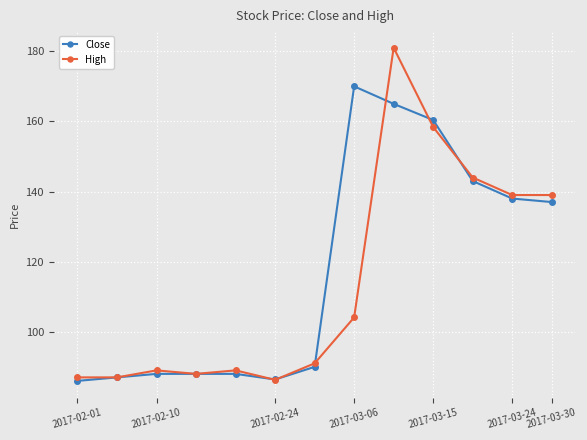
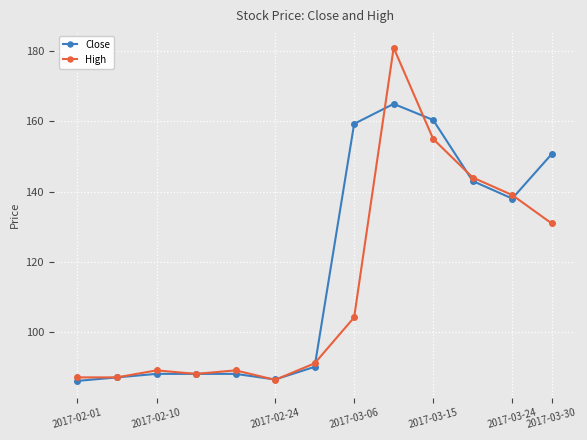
  {
    "Close": {
      "2017-02-01": 86,
      "2017-02-10": 88,
-     "2017-03-06": 170,
+     "2017-03-06": 159,
      "2017-03-15": 160,
      "2017-03-24": 138,
-     "2017-03-30": 137
+     "2017-03-30": 151
    },
    "High": {
      "2017-02-01": 87,
      "2017-02-10": 89,
      "2017-03-06": 104,
-     "2017-03-15": 158,
+     "2017-03-15": 155,
      "2017-03-24": 139,
-     "2017-03-30": 139
+     "2017-03-30": 131
    }
  }
